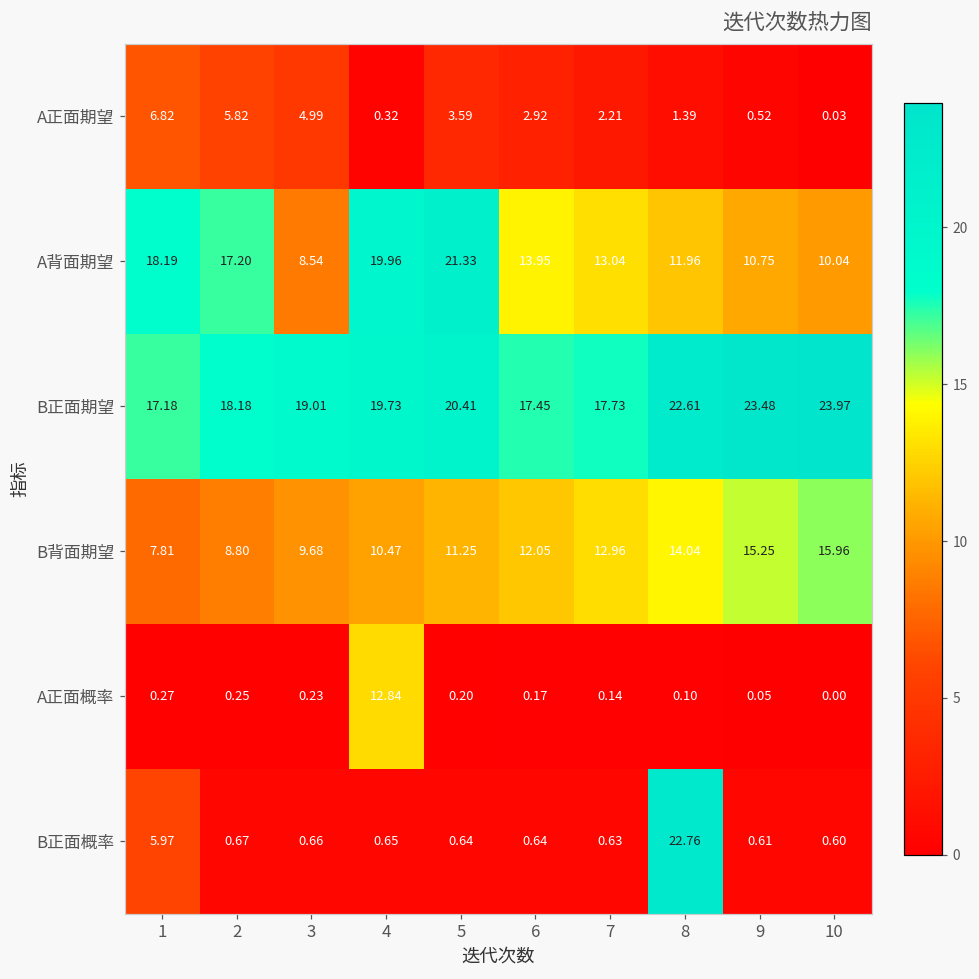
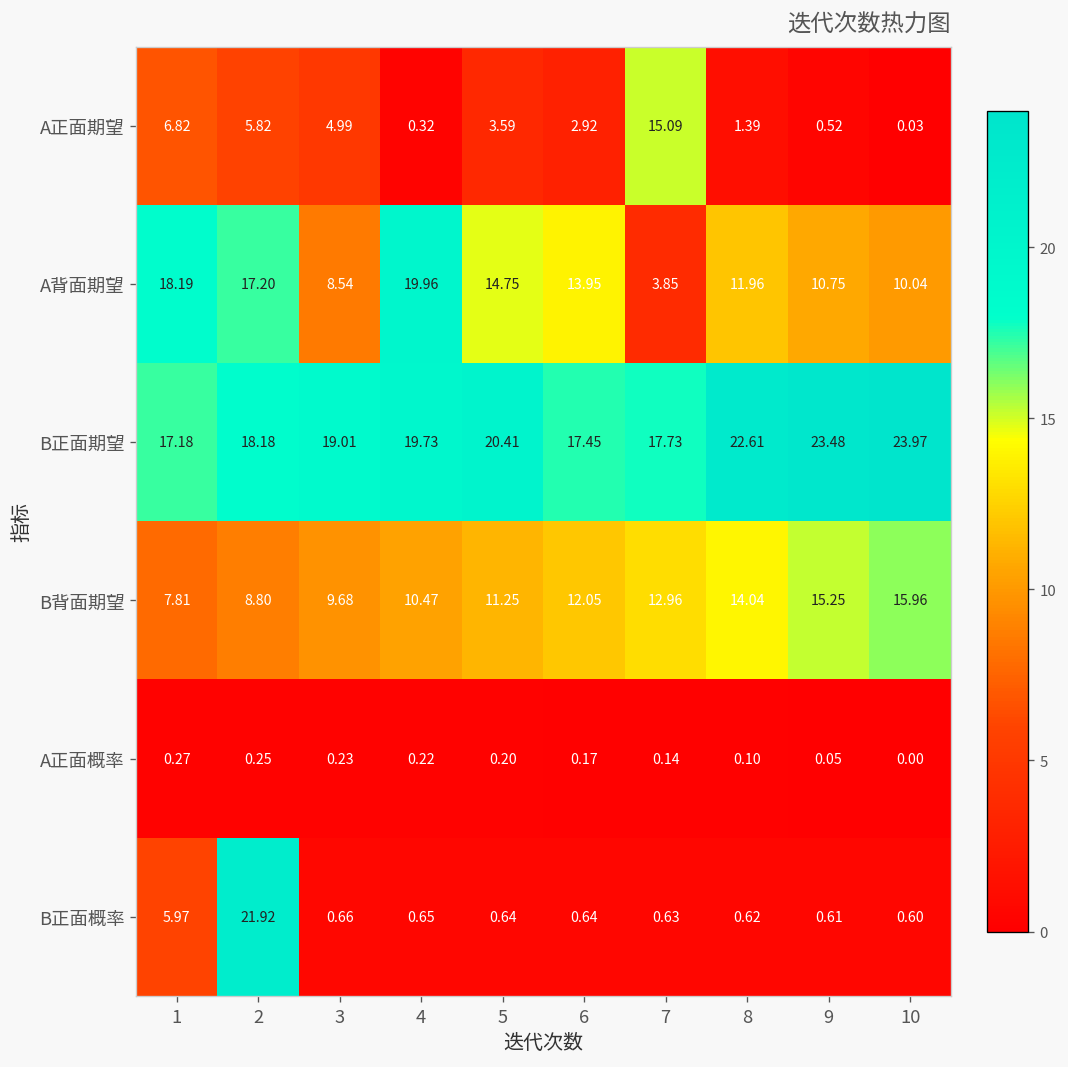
  {
    "A正面期望": {
      "1": 6.82,
      "2": 5.82,
      "3": 4.99,
      "4": 0.32,
      "5": 3.59,
      "6": 2.92,
-     "7": 2.21,
+     "7": 15.09,
      "8": 1.39,
      "9": 0.52,
      "10": 0.03
    },
    "A背面期望": {
      "1": 18.19,
      "2": 17.20,
      "3": 8.54,
      "4": 19.96,
-     "5": 21.33,
+     "5": 14.75,
      "6": 13.95,
-     "7": 13.04,
+     "7": 3.85,
      "8": 11.96,
      "9": 10.75,
      "10": 10.04
    },
    "B正面期望": {
      "1": 17.18,
      "2": 18.18,
      "3": 19.01,
      "4": 19.73,
      "5": 20.41,
      "6": 17.45,
      "7": 17.73,
      "8": 22.61,
      "9": 23.48,
      "10": 23.97
    },
    "B背面期望": {
      "1": 7.81,
      "2": 8.80,
      "3": 9.68,
      "4": 10.47,
      "5": 11.25,
      "6": 12.05,
      "7": 12.96,
      "8": 14.04,
      "9": 15.25,
      "10": 15.96
    },
    "A正面概率": {
      "1": 0.27,
      "2": 0.25,
      "3": 0.23,
-     "4": 12.84,
+     "4": 0.22,
      "5": 0.20,
      "6": 0.17,
      "7": 0.14,
      "8": 0.10,
      "9": 0.05,
      "10": 0.00
    },
    "B正面概率": {
      "1": 5.97,
-     "2": 0.67,
+     "2": 21.92,
      "3": 0.66,
      "4": 0.65,
      "5": 0.64,
      "6": 0.64,
      "7": 0.63,
-     "8": 22.76,
+     "8": 0.62,
      "9": 0.61,
      "10": 0.60
    }
  }
